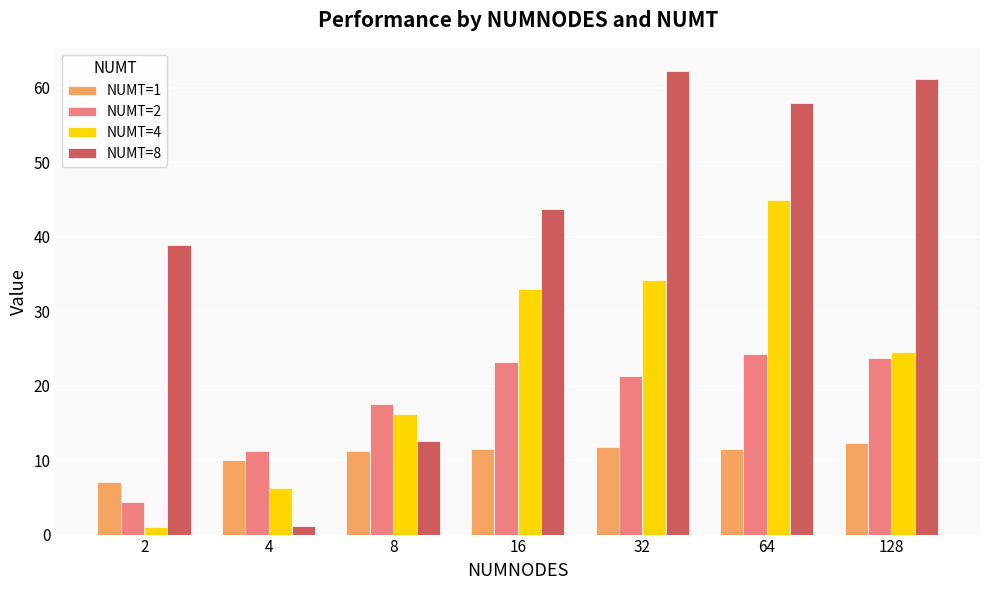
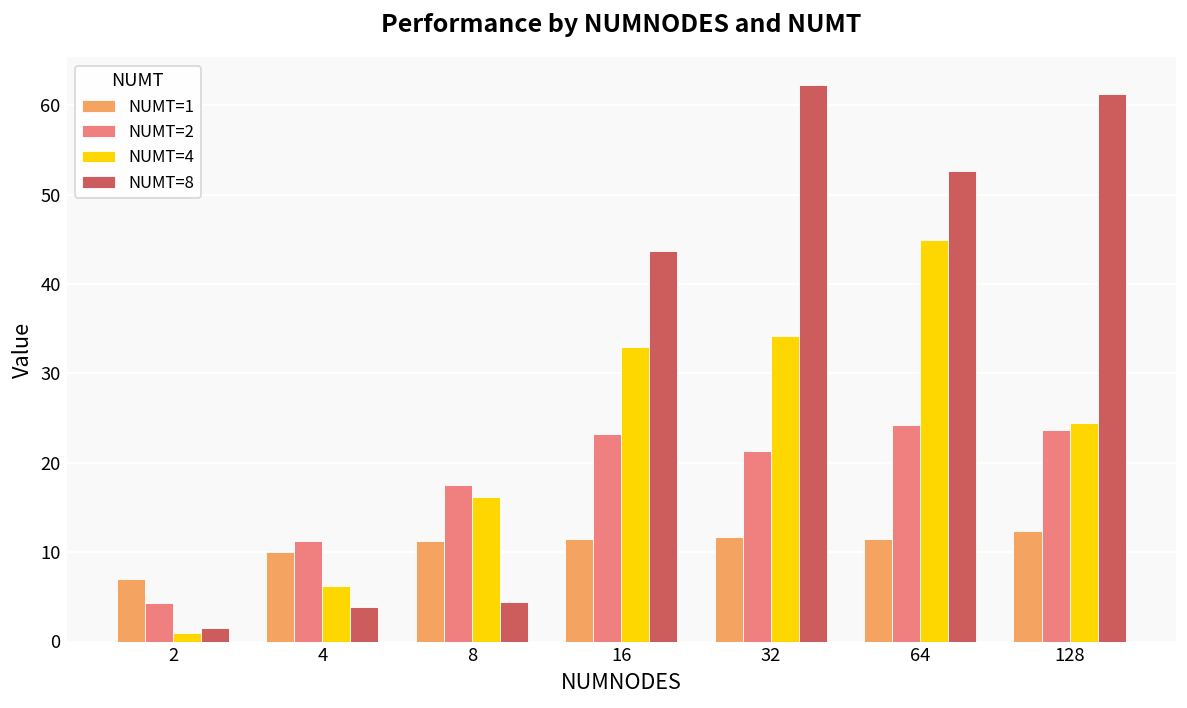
  {
    "NUMT=4": {
      "2": 1,
      "4": 6,
      "8": 16,
      "16": 33,
      "32": 34,
      "64": 45,
      "128": 24
    },
    "NUMT=8": {
-     "2": 39,
-     "4": 1,
-     "8": 13,
+     "2": 2,
+     "4": 4,
+     "8": 4,
      "16": 44,
      "32": 62,
-     "64": 58,
+     "64": 53,
      "128": 61
    }
  }
